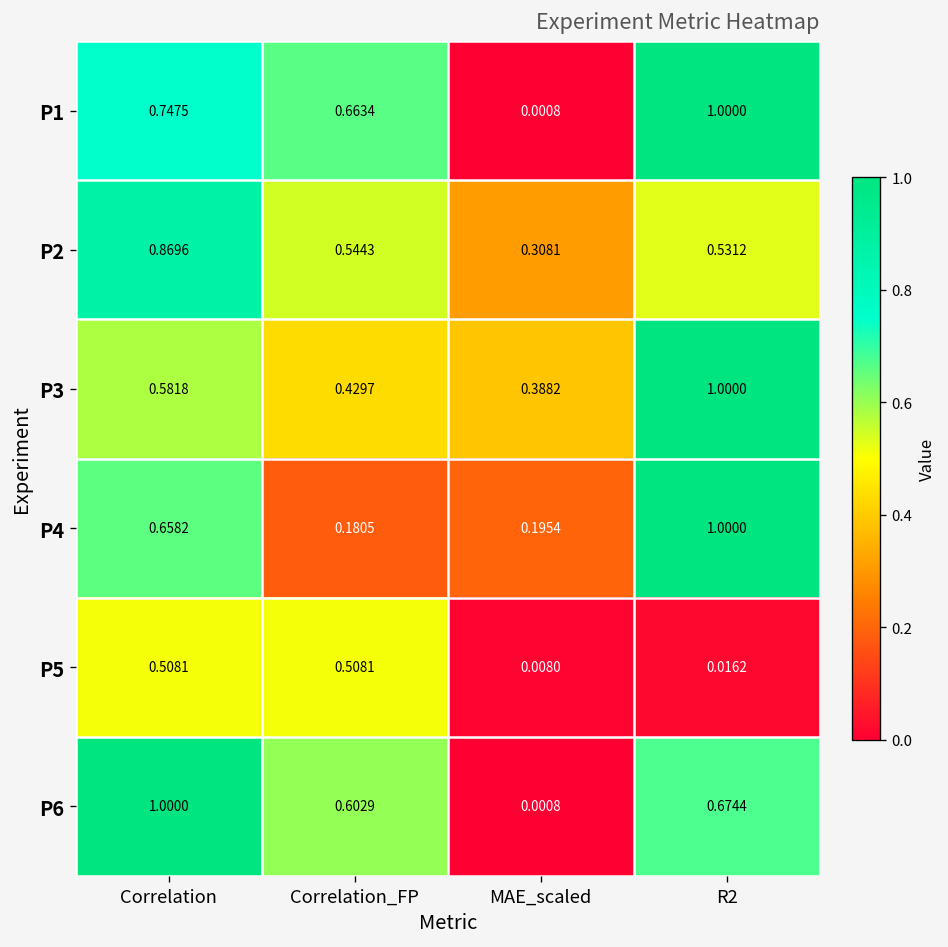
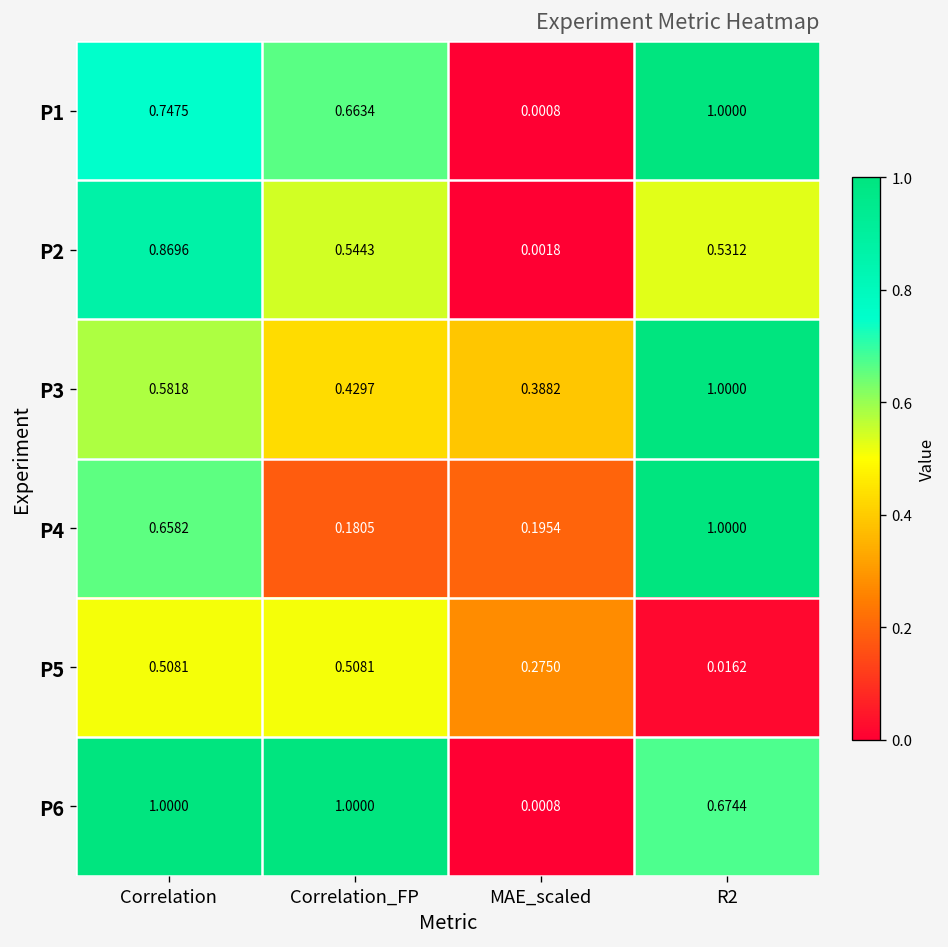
  {
    "P1": {
      "Correlation": 0.7475,
      "Correlation_FP": 0.6634,
      "MAE_scaled": 0.0008,
      "R2": 1.0000
    },
    "P2": {
      "Correlation": 0.8696,
      "Correlation_FP": 0.5443,
-     "MAE_scaled": 0.3081,
+     "MAE_scaled": 0.0018,
      "R2": 0.5312
    },
    "P3": {
      "Correlation": 0.5818,
      "Correlation_FP": 0.4297,
      "MAE_scaled": 0.3882,
      "R2": 1.0000
    },
    "P4": {
      "Correlation": 0.6582,
      "Correlation_FP": 0.1805,
      "MAE_scaled": 0.1954,
      "R2": 1.0000
    },
    "P5": {
      "Correlation": 0.5081,
      "Correlation_FP": 0.5081,
-     "MAE_scaled": 0.0080,
+     "MAE_scaled": 0.2750,
      "R2": 0.0162
    },
    "P6": {
      "Correlation": 1.0000,
-     "Correlation_FP": 0.6029,
+     "Correlation_FP": 1.0000,
      "MAE_scaled": 0.0008,
      "R2": 0.6744
    }
  }
